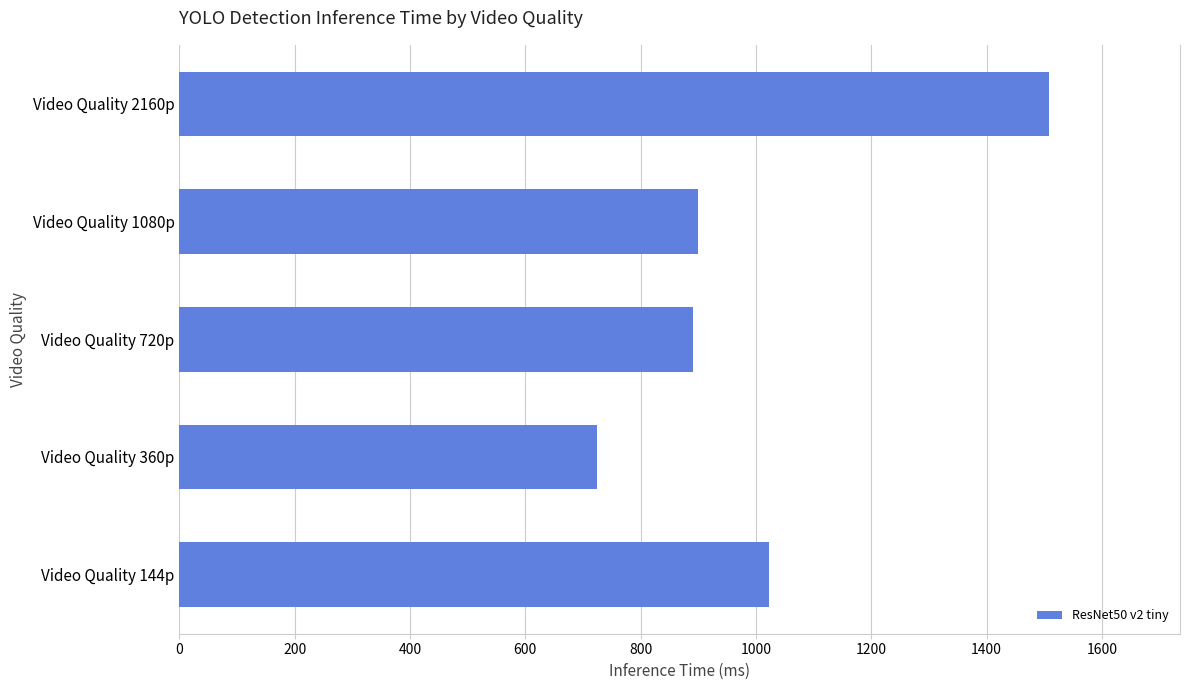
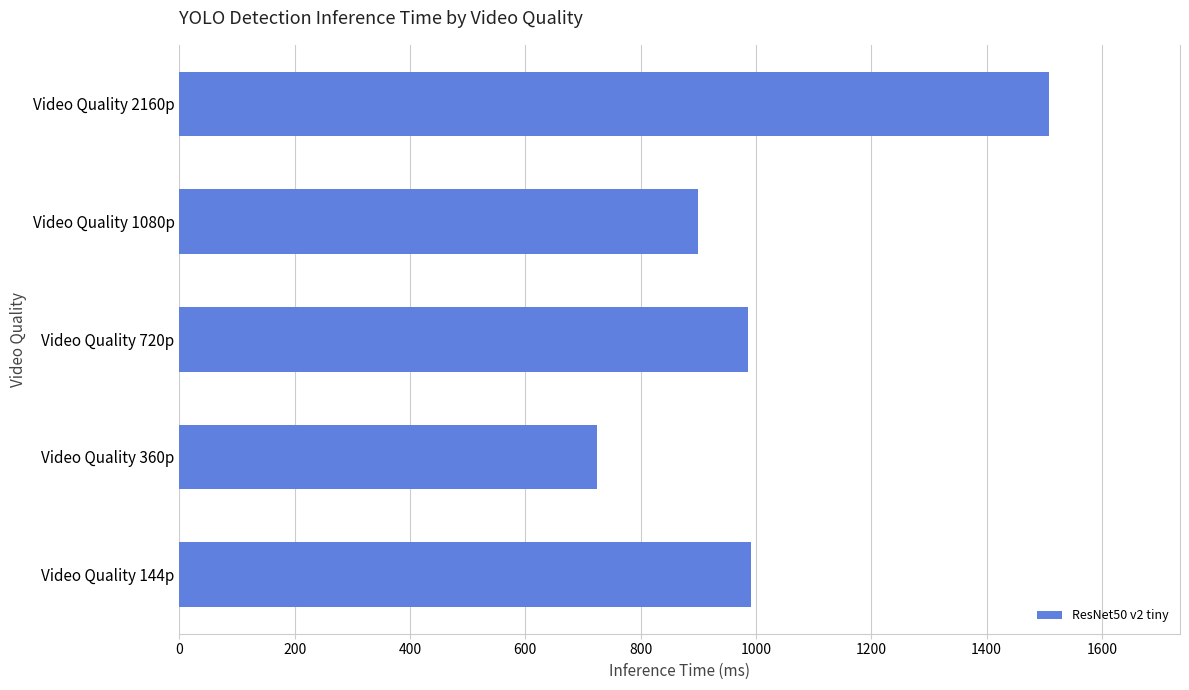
  {
    "Video Quality 2160p": 1510,
    "Video Quality 1080p": 900,
-   "Video Quality 720p": 890,
+   "Video Quality 720p": 990,
    "Video Quality 360p": 720,
-   "Video Quality 144p": 1020
+   "Video Quality 144p": 990
  }
